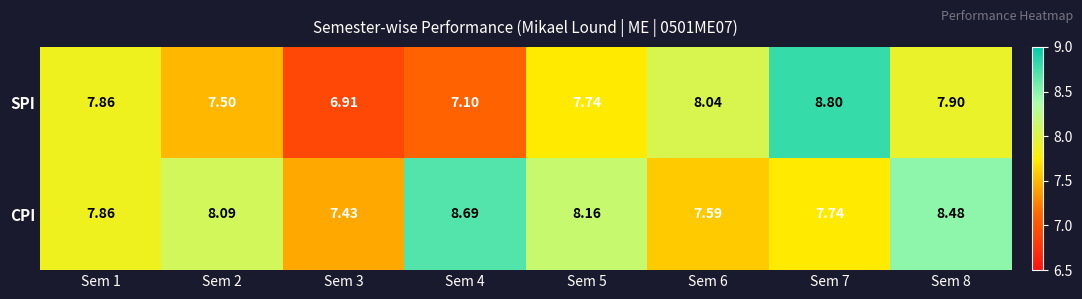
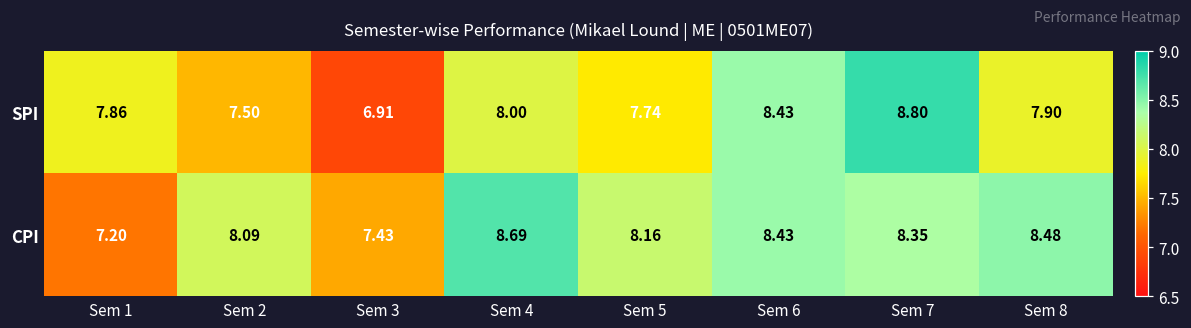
  {
    "SPI": {
      "Sem 1": 7.86,
      "Sem 2": 7.50,
      "Sem 3": 6.91,
-     "Sem 4": 7.10,
+     "Sem 4": 8.00,
      "Sem 5": 7.74,
-     "Sem 6": 8.04,
+     "Sem 6": 8.43,
      "Sem 7": 8.80,
      "Sem 8": 7.90
    },
    "CPI": {
-     "Sem 1": 7.86,
+     "Sem 1": 7.20,
      "Sem 2": 8.09,
      "Sem 3": 7.43,
      "Sem 4": 8.69,
      "Sem 5": 8.16,
-     "Sem 6": 7.59,
-     "Sem 7": 7.74,
+     "Sem 6": 8.43,
+     "Sem 7": 8.35,
      "Sem 8": 8.48
    }
  }
